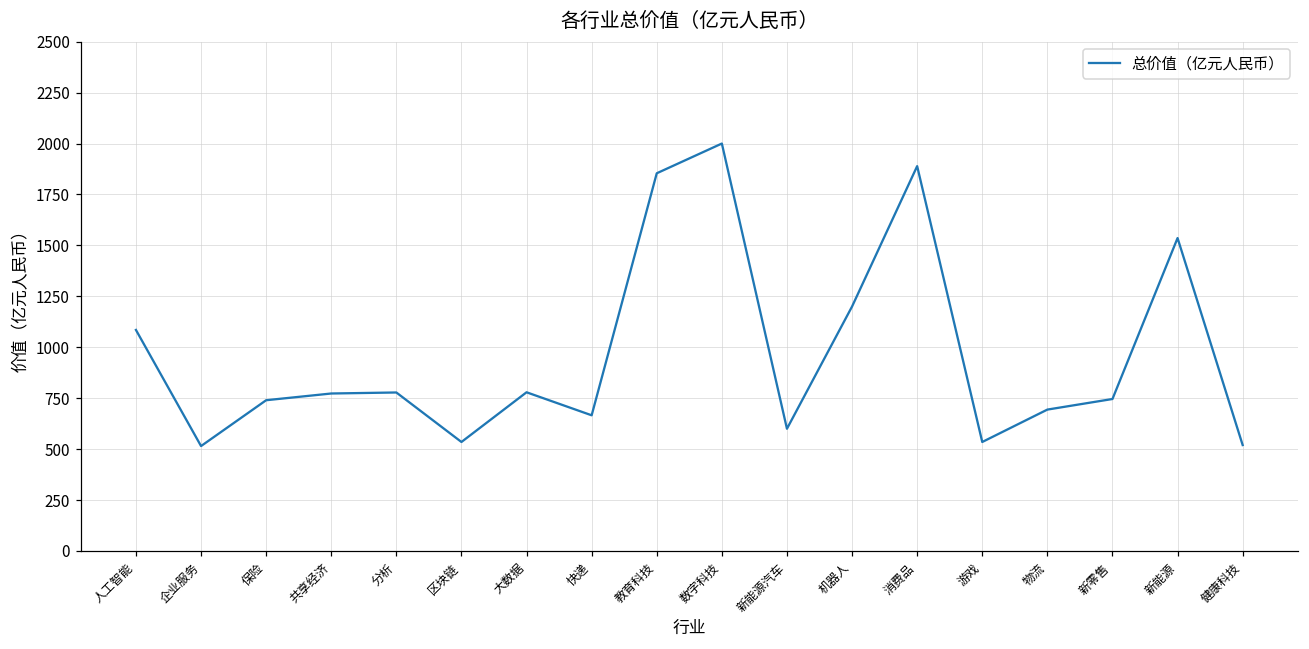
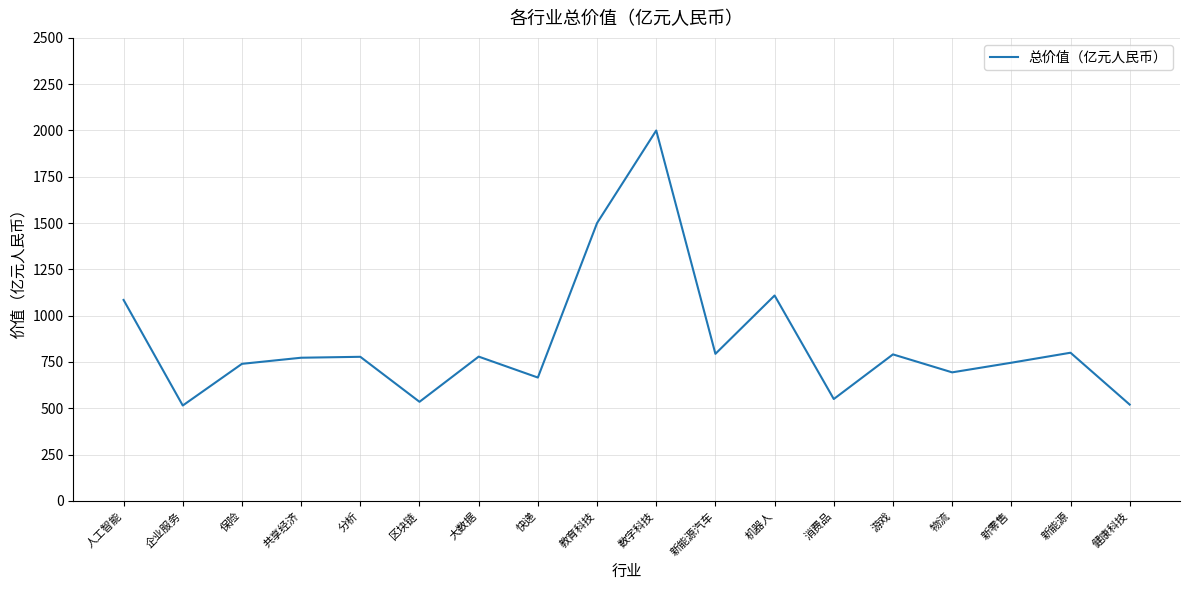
  {
    "人工智能": 1090,
    "企业服务": 520,
    "保险": 740,
    "共享经济": 770,
    "分析": 780,
    "区块链": 540,
    "大数据": 780,
    "快递": 670,
-   "教育科技": 1850,
+   "教育科技": 1500,
    "数字科技": 2000,
-   "新能源汽车": 600,
-   "机器人": 1200,
-   "消费品": 1890,
-   "游戏": 540,
+   "新能源汽车": 790,
+   "机器人": 1110,
+   "消费品": 550,
+   "游戏": 790,
    "物流": 690,
    "新零售": 750,
-   "新能源": 1540,
+   "新能源": 800,
    "健康科技": 520
  }
